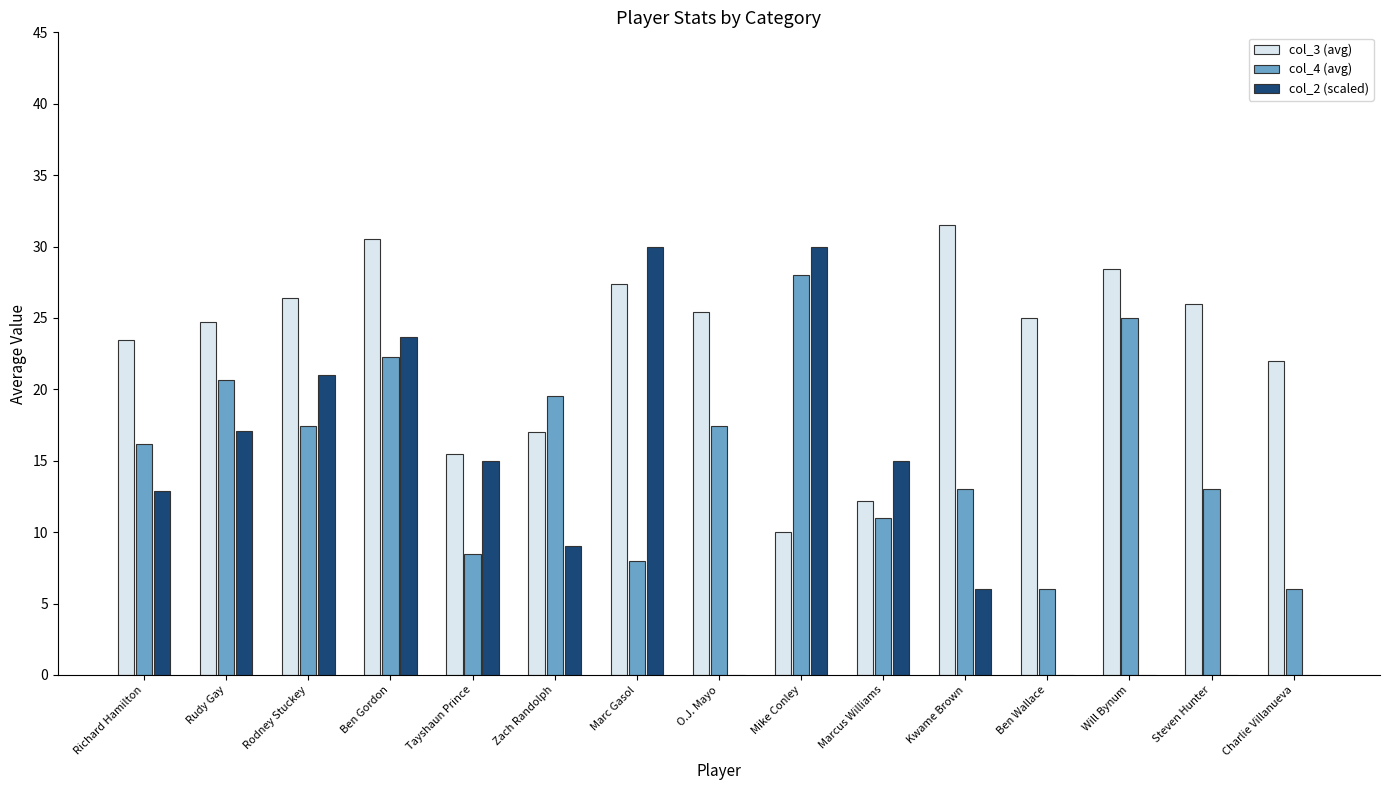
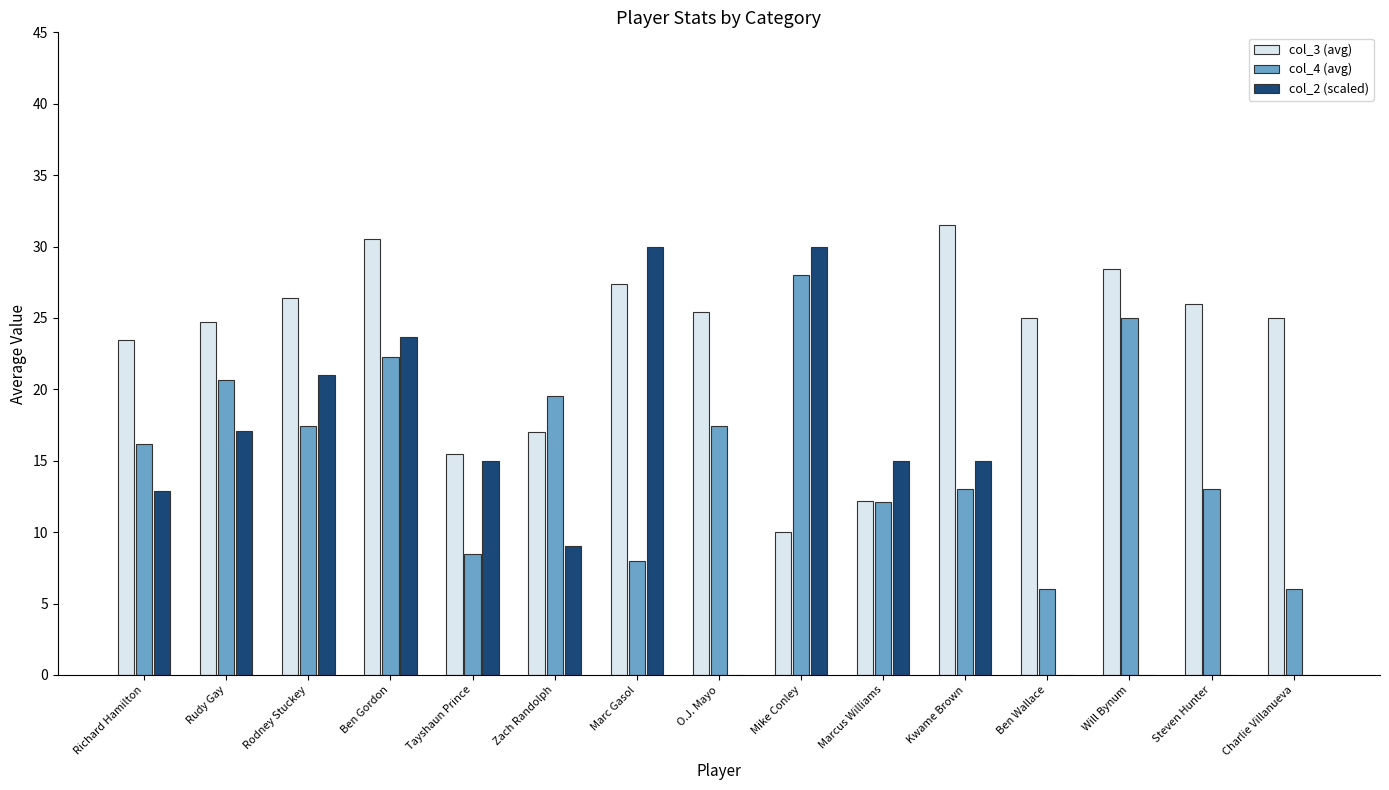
  {
    "col_3 (avg)": {
      "Richard Hamilton": 23.5,
      "Rudy Gay": 24.7,
      "Rodney Stuckey": 26.4,
      "Ben Gordon": 30.5,
      "Tayshaun Prince": 15.5,
      "Zach Randolph": 17,
      "Marc Gasol": 27.4,
      "O.J. Mayo": 25.4,
      "Mike Conley": 10,
      "Marcus Williams": 12.2,
      "Kwame Brown": 31.5,
      "Ben Wallace": 25,
      "Will Bynum": 28.4,
      "Steven Hunter": 26,
-     "Charlie Villanueva": 22
+     "Charlie Villanueva": 25
    },
    "col_4 (avg)": {
      "Richard Hamilton": 16.1,
      "Rudy Gay": 20.7,
      "Rodney Stuckey": 17.4,
      "Ben Gordon": 22.3,
      "Tayshaun Prince": 8.5,
      "Zach Randolph": 19.5,
      "Marc Gasol": 8.0,
      "O.J. Mayo": 17.4,
      "Mike Conley": 28.0,
-     "Marcus Williams": 11.0,
+     "Marcus Williams": 12.1,
      "Kwame Brown": 13.0,
      "Ben Wallace": 6.0,
      "Will Bynum": 25.0,
      "Steven Hunter": 13.0,
      "Charlie Villanueva": 6.0
    },
    "col_2 (scaled)": {
      "Richard Hamilton": 12.9,
      "Rudy Gay": 17.1,
      "Rodney Stuckey": 21.0,
      "Ben Gordon": 23.7,
      "Tayshaun Prince": 15.0,
      "Zach Randolph": 9.0,
      "Marc Gasol": 30.0,
      "O.J. Mayo": 0.0,
      "Mike Conley": 30.0,
      "Marcus Williams": 15.0,
-     "Kwame Brown": 6.0,
+     "Kwame Brown": 15.0,
      "Ben Wallace": 0.0,
      "Will Bynum": 0.0,
      "Steven Hunter": 0.0,
      "Charlie Villanueva": 0.0
    }
  }
